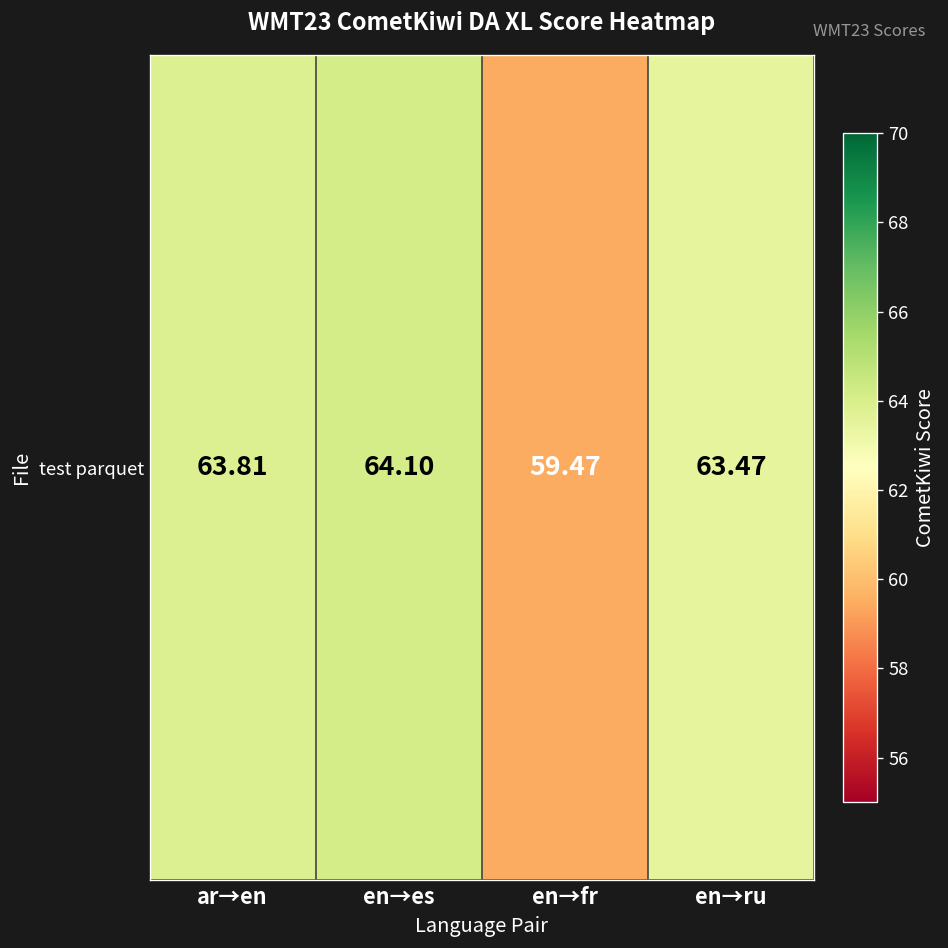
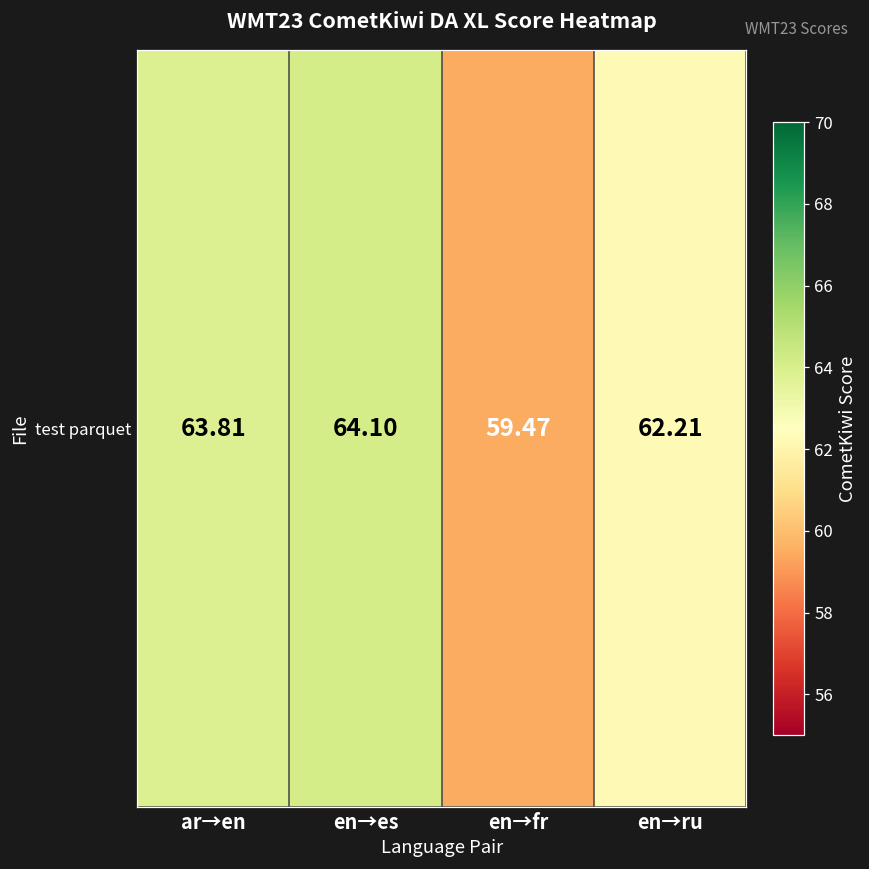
  {
    "test parquet": {
      "ar→en": 63.81,
      "en→es": 64.10,
      "en→fr": 59.47,
-     "en→ru": 63.47
+     "en→ru": 62.21
    }
  }
